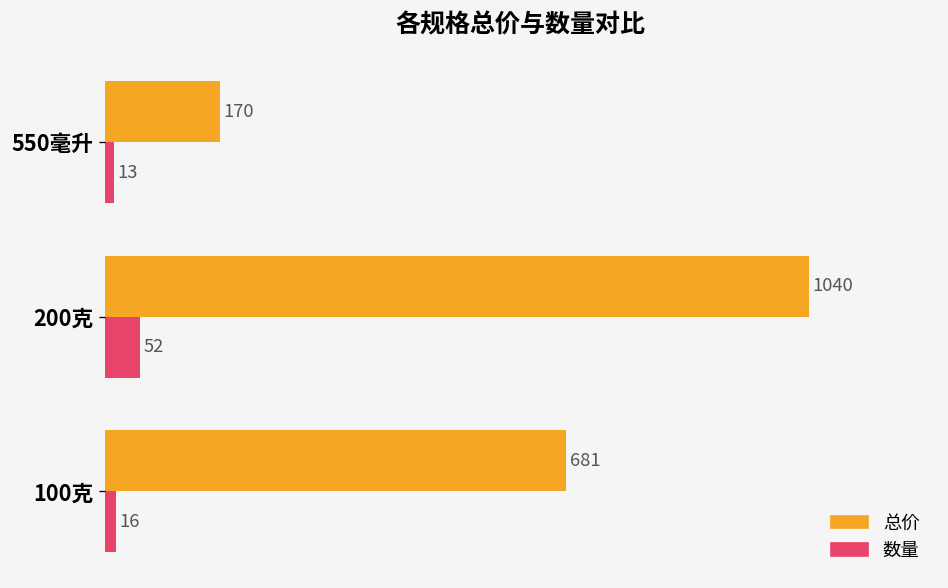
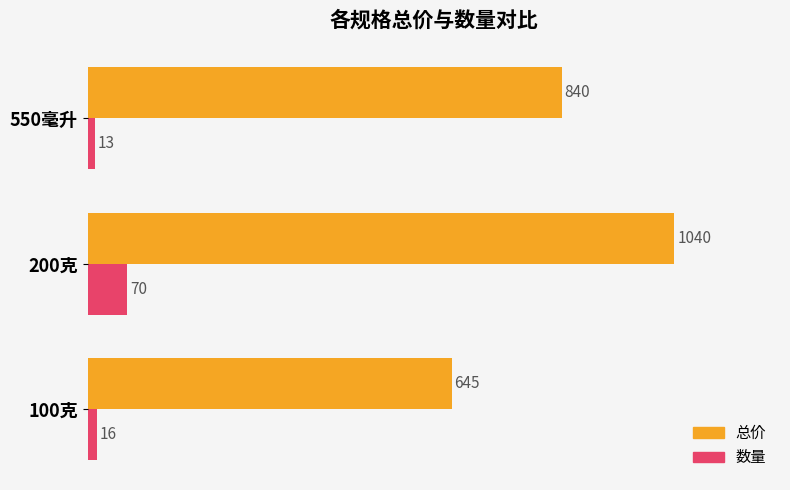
  {
    "总价": {
-     "550毫升": 170,
+     "550毫升": 840,
      "200克": 1040,
-     "100克": 681
+     "100克": 645
    },
    "数量": {
      "550毫升": 13,
-     "200克": 52,
+     "200克": 70,
      "100克": 16
    }
  }
